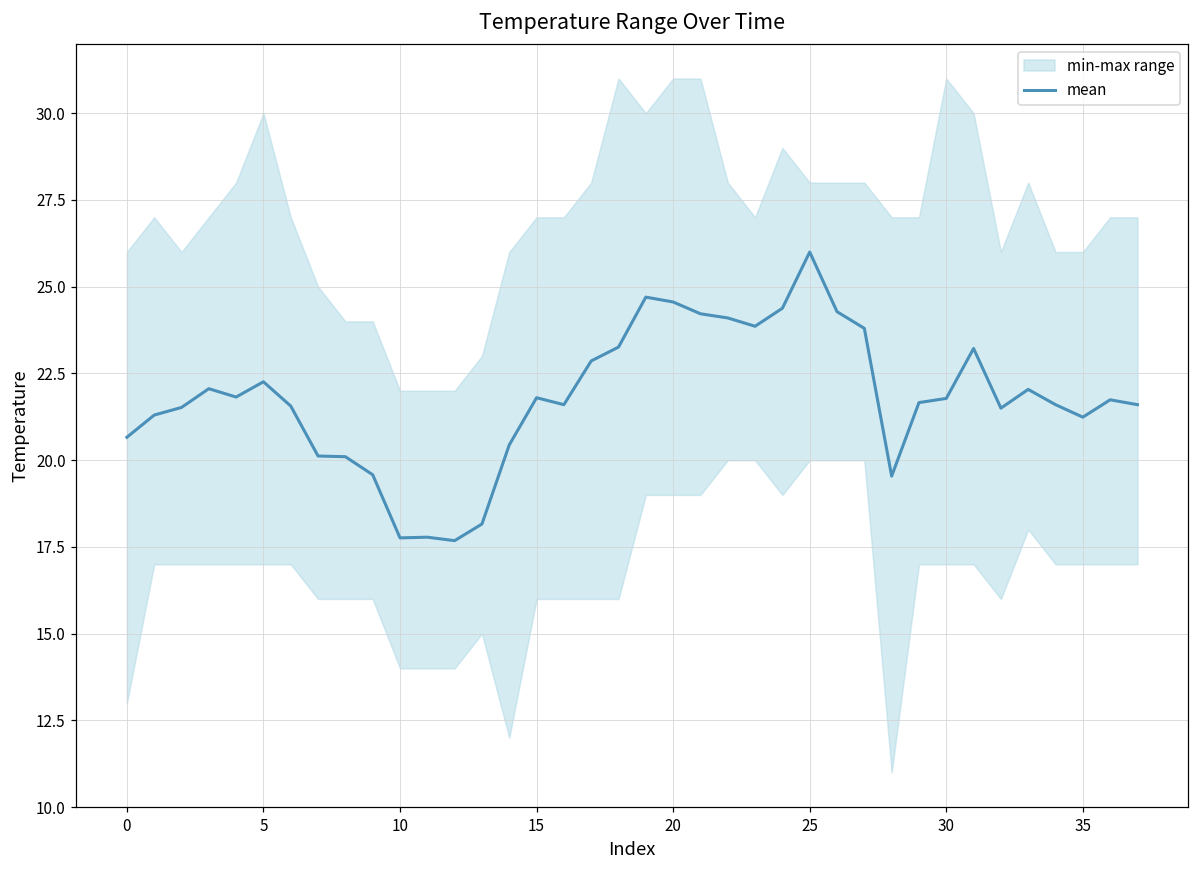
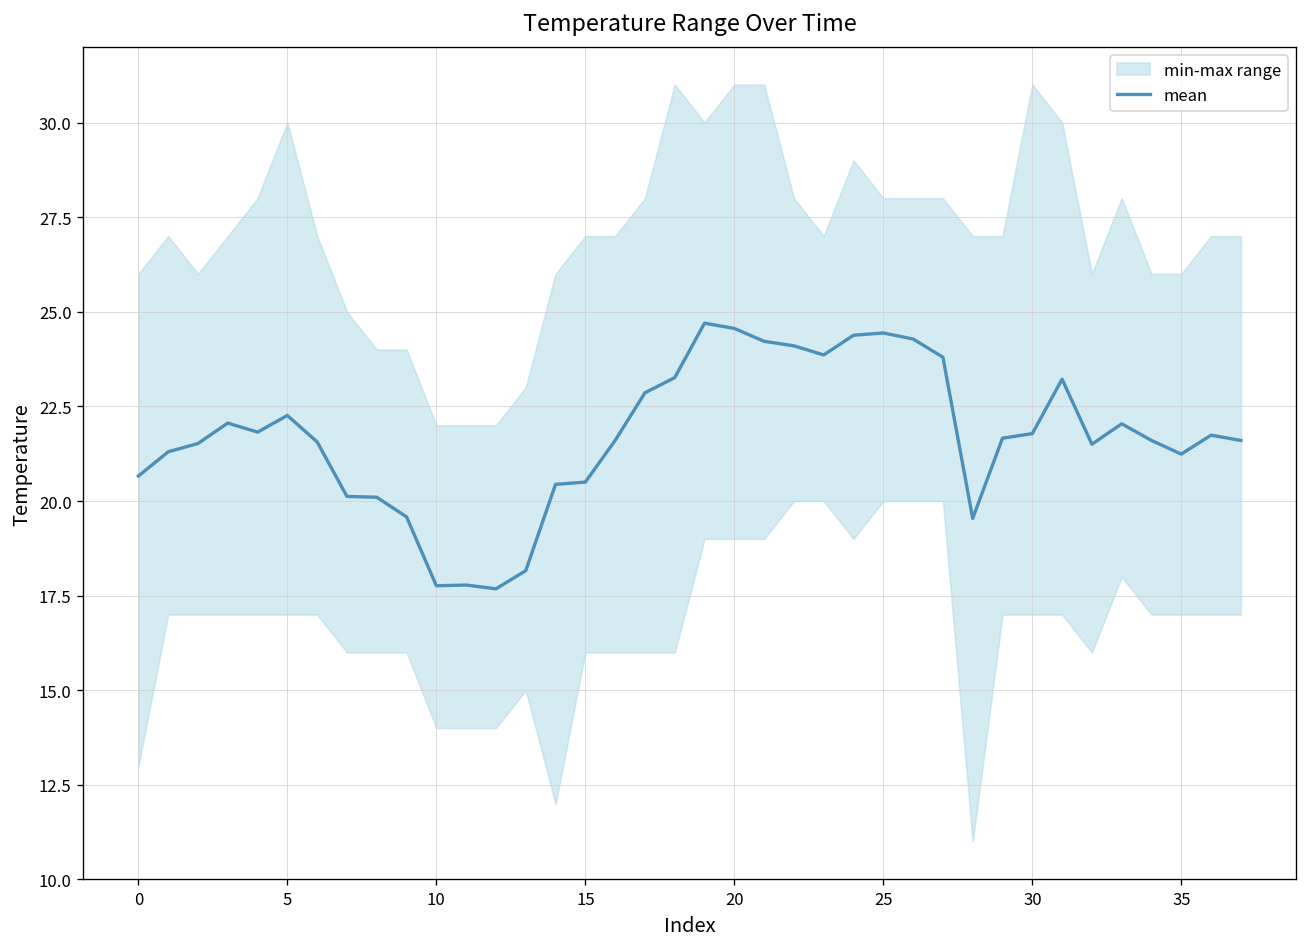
  {
    "mean": {
      "0": 20.7,
      "5": 22.3,
      "10": 17.8,
-     "15": 21.8,
+     "15": 20.5,
      "20": 24.6,
-     "25": 26.0,
+     "25": 24.4,
      "30": 21.8,
      "35": 21.2
    }
  }
